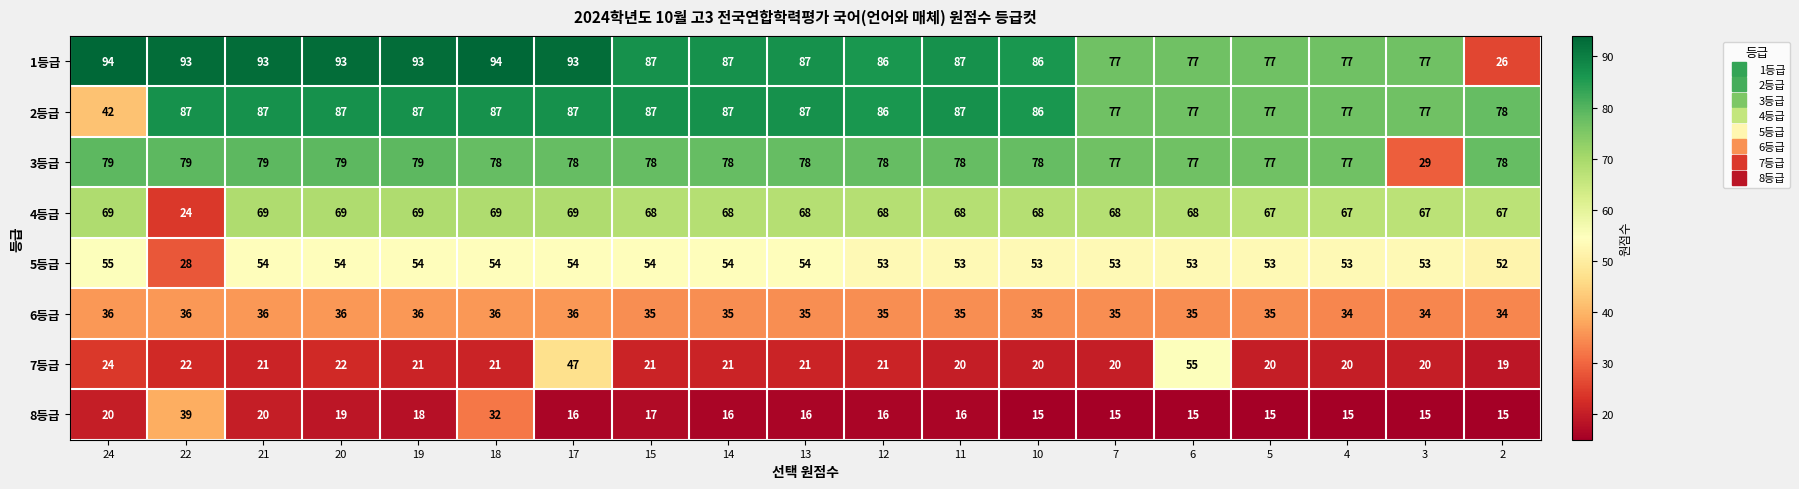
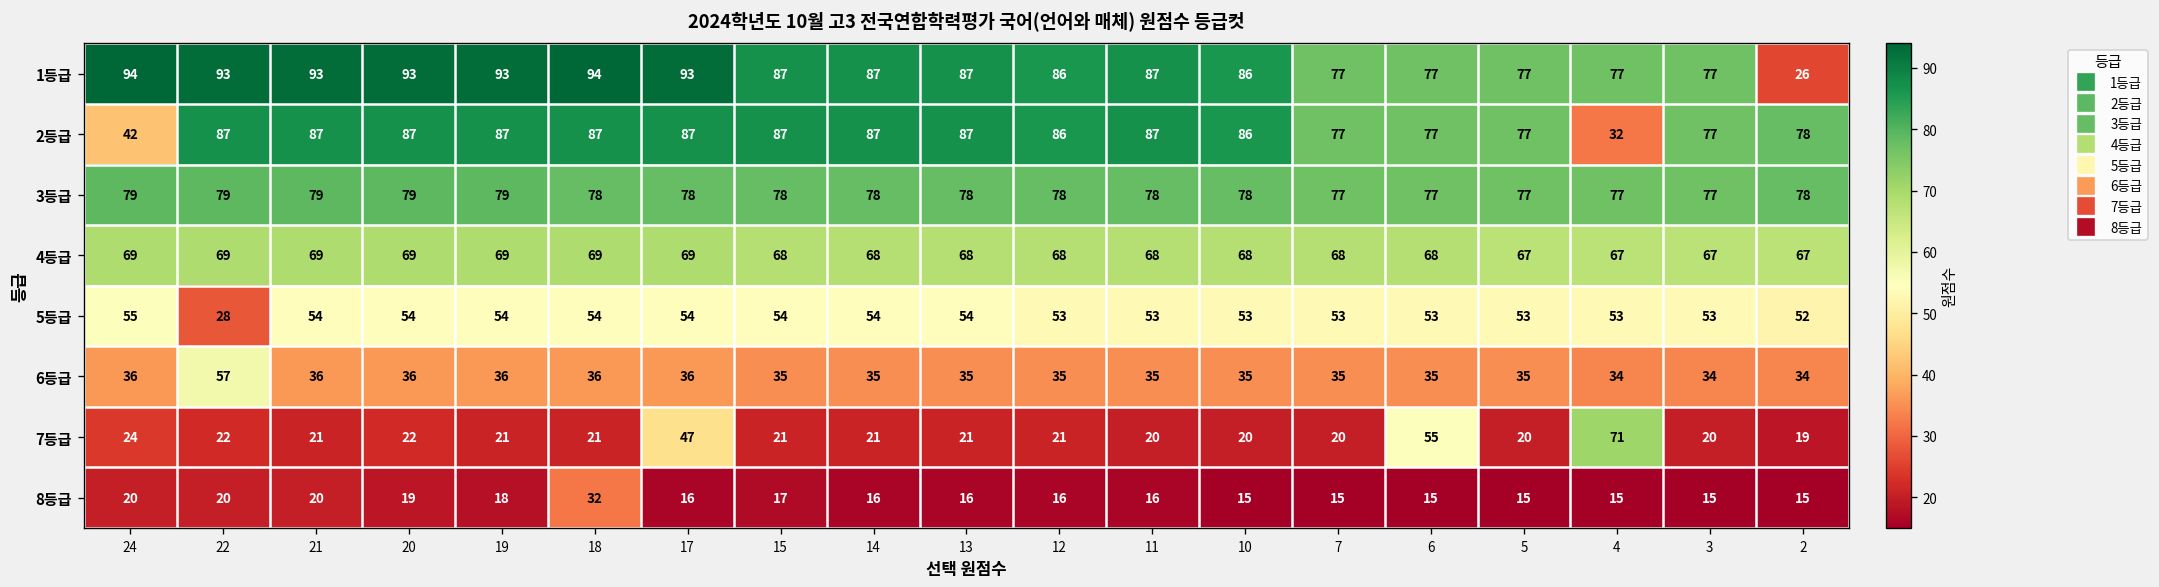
  {
    "1등급": {
      "24": 94,
      "22": 93,
      "21": 93,
      "20": 93,
      "19": 93,
      "18": 94,
      "17": 93,
      "15": 87,
      "14": 87,
      "13": 87,
      "12": 86,
      "11": 87,
      "10": 86,
      "7": 77,
      "6": 77,
      "5": 77,
      "4": 77,
      "3": 77,
      "2": 26
    },
    "2등급": {
      "24": 42,
      "22": 87,
      "21": 87,
      "20": 87,
      "19": 87,
      "18": 87,
      "17": 87,
      "15": 87,
      "14": 87,
      "13": 87,
      "12": 86,
      "11": 87,
      "10": 86,
      "7": 77,
      "6": 77,
      "5": 77,
-     "4": 77,
+     "4": 32,
      "3": 77,
      "2": 78
    },
    "3등급": {
      "24": 79,
      "22": 79,
      "21": 79,
      "20": 79,
      "19": 79,
      "18": 78,
      "17": 78,
      "15": 78,
      "14": 78,
      "13": 78,
      "12": 78,
      "11": 78,
      "10": 78,
      "7": 77,
      "6": 77,
      "5": 77,
      "4": 77,
-     "3": 29,
+     "3": 77,
      "2": 78
    },
    "4등급": {
      "24": 69,
-     "22": 24,
+     "22": 69,
      "21": 69,
      "20": 69,
      "19": 69,
      "18": 69,
      "17": 69,
      "15": 68,
      "14": 68,
      "13": 68,
      "12": 68,
      "11": 68,
      "10": 68,
      "7": 68,
      "6": 68,
      "5": 67,
      "4": 67,
      "3": 67,
      "2": 67
    },
    "5등급": {
      "24": 55,
      "22": 28,
      "21": 54,
      "20": 54,
      "19": 54,
      "18": 54,
      "17": 54,
      "15": 54,
      "14": 54,
      "13": 54,
      "12": 53,
      "11": 53,
      "10": 53,
      "7": 53,
      "6": 53,
      "5": 53,
      "4": 53,
      "3": 53,
      "2": 52
    },
    "6등급": {
      "24": 36,
-     "22": 36,
+     "22": 57,
      "21": 36,
      "20": 36,
      "19": 36,
      "18": 36,
      "17": 36,
      "15": 35,
      "14": 35,
      "13": 35,
      "12": 35,
      "11": 35,
      "10": 35,
      "7": 35,
      "6": 35,
      "5": 35,
      "4": 34,
      "3": 34,
      "2": 34
    },
    "7등급": {
      "24": 24,
      "22": 22,
      "21": 21,
      "20": 22,
      "19": 21,
      "18": 21,
      "17": 47,
      "15": 21,
      "14": 21,
      "13": 21,
      "12": 21,
      "11": 20,
      "10": 20,
      "7": 20,
      "6": 55,
      "5": 20,
-     "4": 20,
+     "4": 71,
      "3": 20,
      "2": 19
    },
    "8등급": {
      "24": 20,
-     "22": 39,
+     "22": 20,
      "21": 20,
      "20": 19,
      "19": 18,
      "18": 32,
      "17": 16,
      "15": 17,
      "14": 16,
      "13": 16,
      "12": 16,
      "11": 16,
      "10": 15,
      "7": 15,
      "6": 15,
      "5": 15,
      "4": 15,
      "3": 15,
      "2": 15
    }
  }
